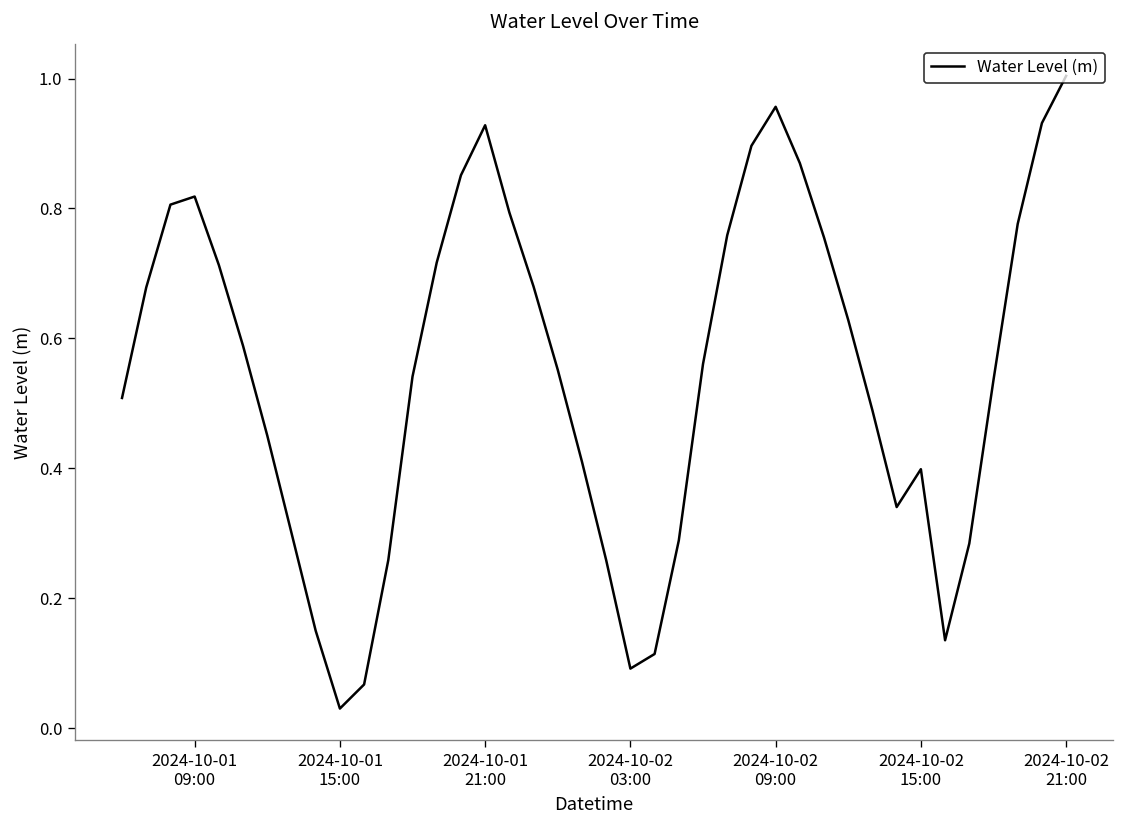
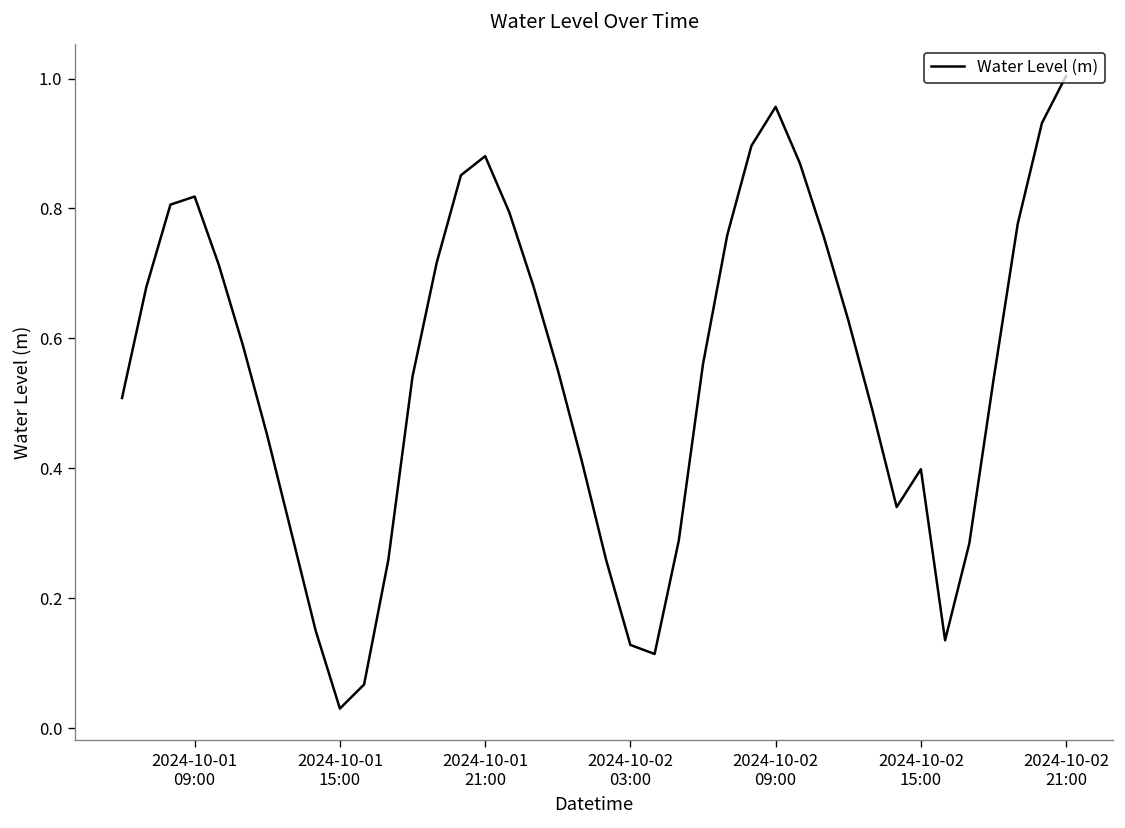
  {
    "2024-10-01 09:00": 0.82,
    "2024-10-01 15:00": 0.03,
-   "2024-10-01 21:00": 0.93,
-   "2024-10-02 03:00": 0.09,
+   "2024-10-01 21:00": 0.88,
+   "2024-10-02 03:00": 0.13,
    "2024-10-02 09:00": 0.96,
    "2024-10-02 15:00": 0.40
  }
